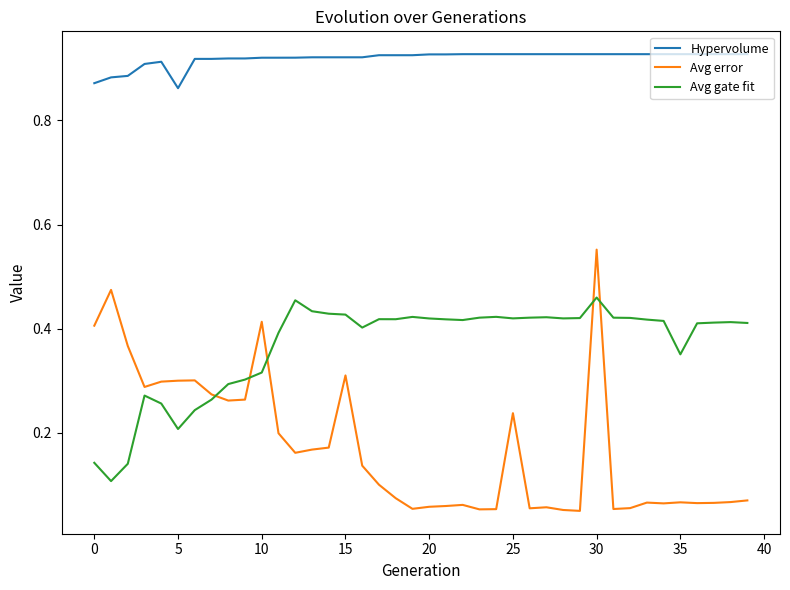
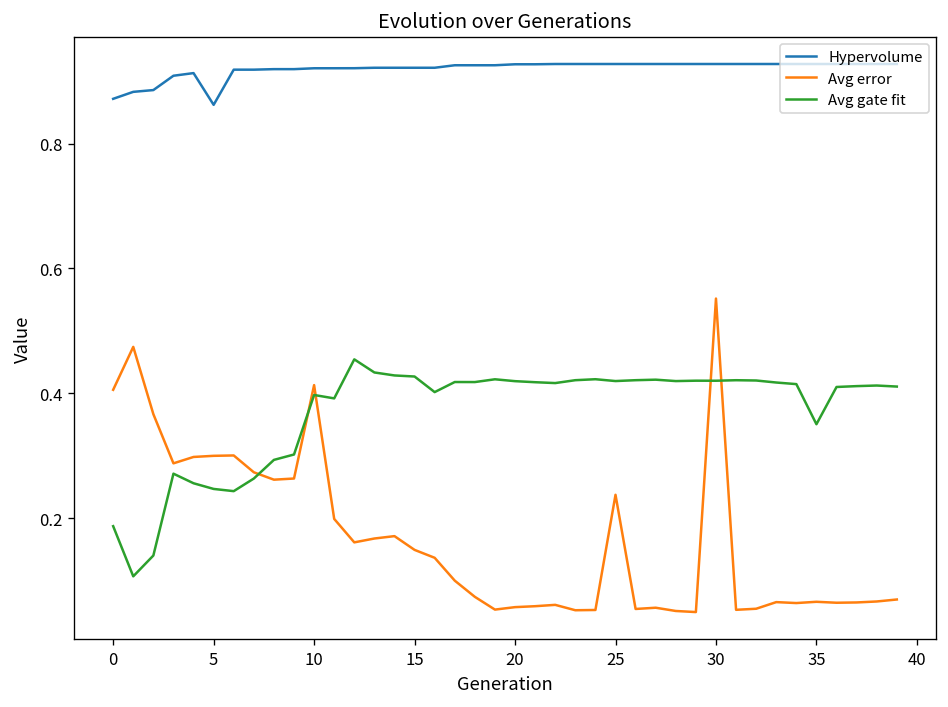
  {
    "Hypervolume": {
      "0": 0.87,
      "5": 0.86,
      "10": 0.92,
      "15": 0.92,
      "20": 0.93,
      "25": 0.93,
      "30": 0.93
    },
    "Avg error": {
      "0": 0.41,
      "5": 0.30,
      "10": 0.41,
-     "15": 0.31,
+     "15": 0.15,
      "20": 0.06,
      "25": 0.24,
      "30": 0.55,
      "35": 0.07
    },
    "Avg gate fit": {
-     "0": 0.14,
-     "5": 0.21,
-     "10": 0.32,
+     "0": 0.19,
+     "5": 0.25,
+     "10": 0.40,
      "15": 0.43,
      "20": 0.42,
      "25": 0.42,
-     "30": 0.46,
+     "30": 0.42,
      "35": 0.35
    }
  }
